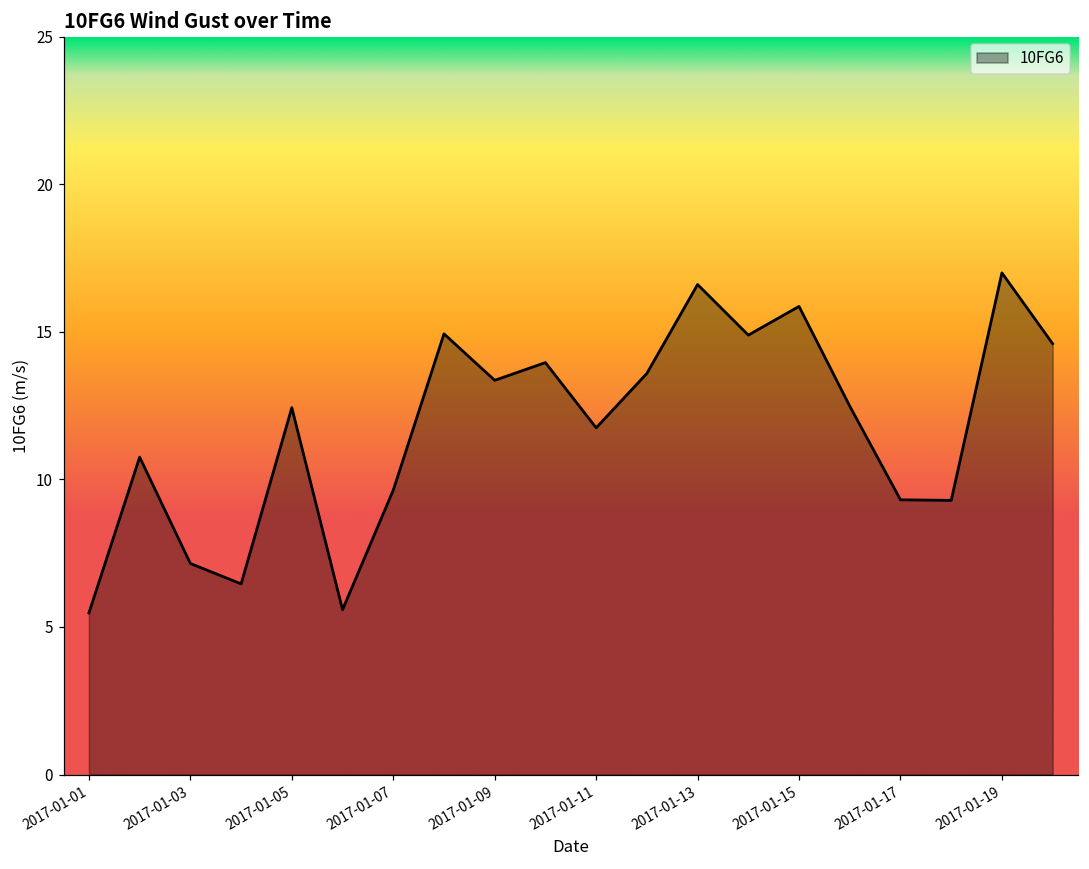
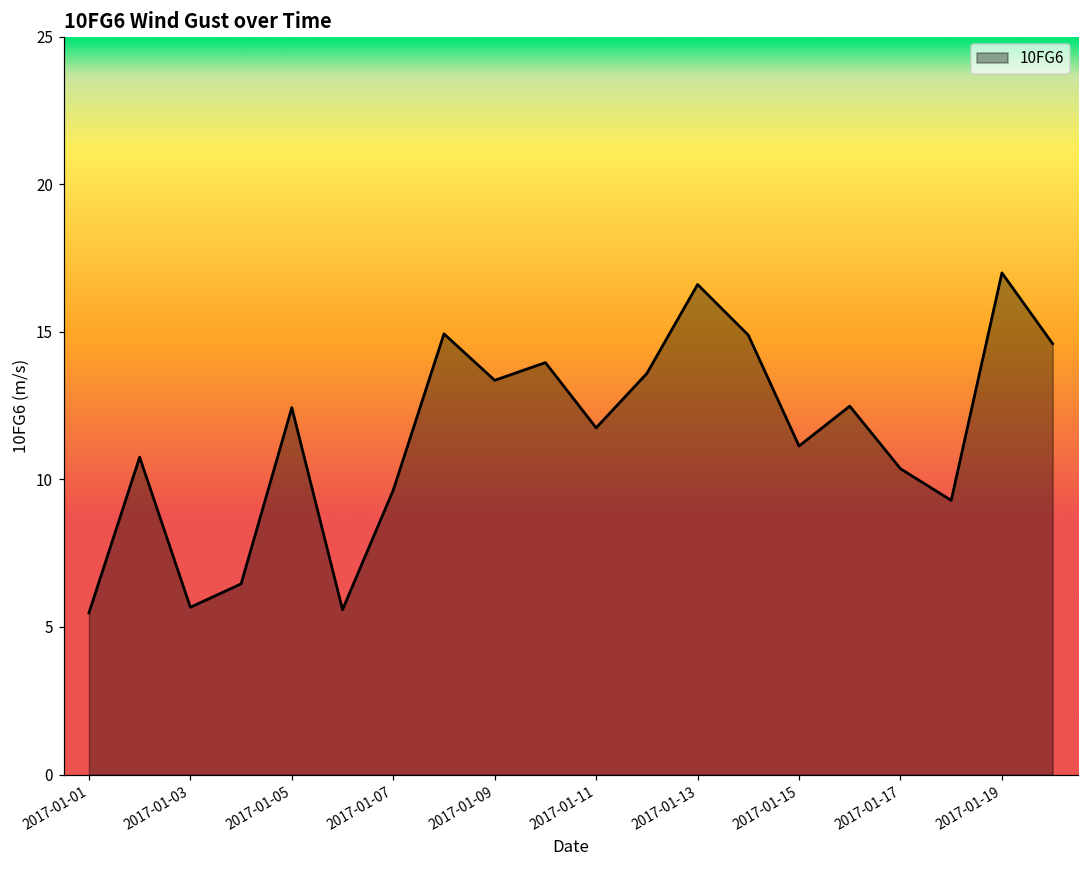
  {
    "2017-01-01": 5.5,
-   "2017-01-03": 7.2,
+   "2017-01-03": 5.7,
    "2017-01-05": 12.4,
    "2017-01-07": 9.6,
    "2017-01-09": 13.4,
    "2017-01-11": 11.7,
    "2017-01-13": 16.6,
-   "2017-01-15": 15.9,
-   "2017-01-17": 9.3,
+   "2017-01-15": 11.1,
+   "2017-01-17": 10.4,
    "2017-01-19": 17.0
  }
